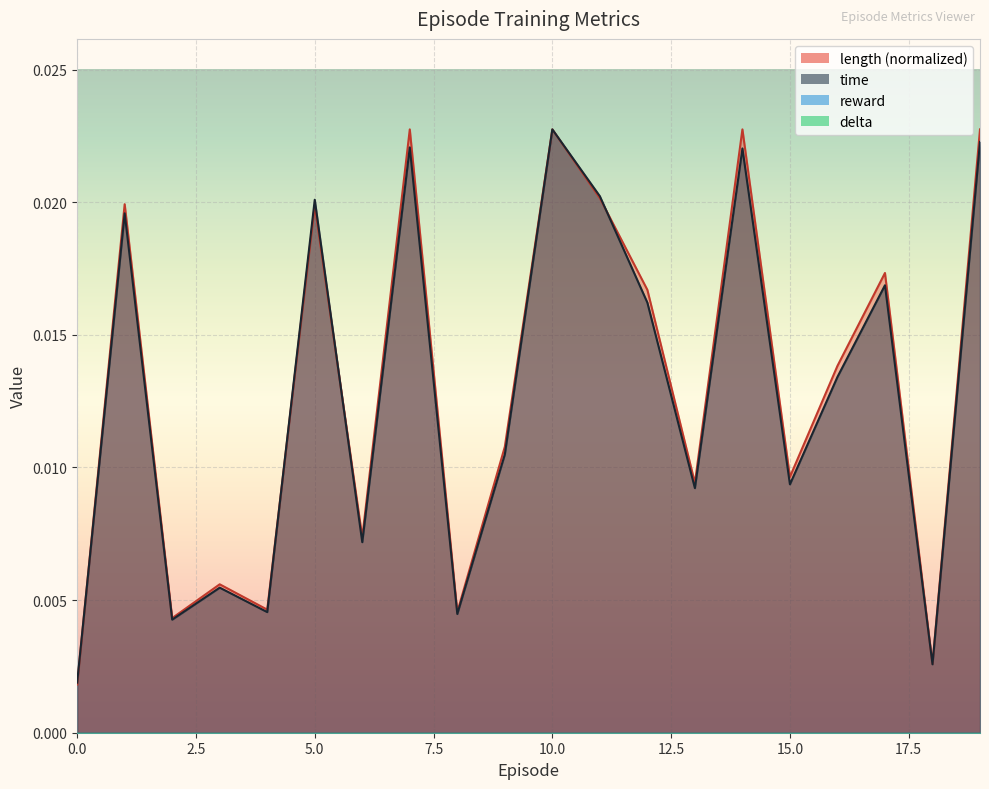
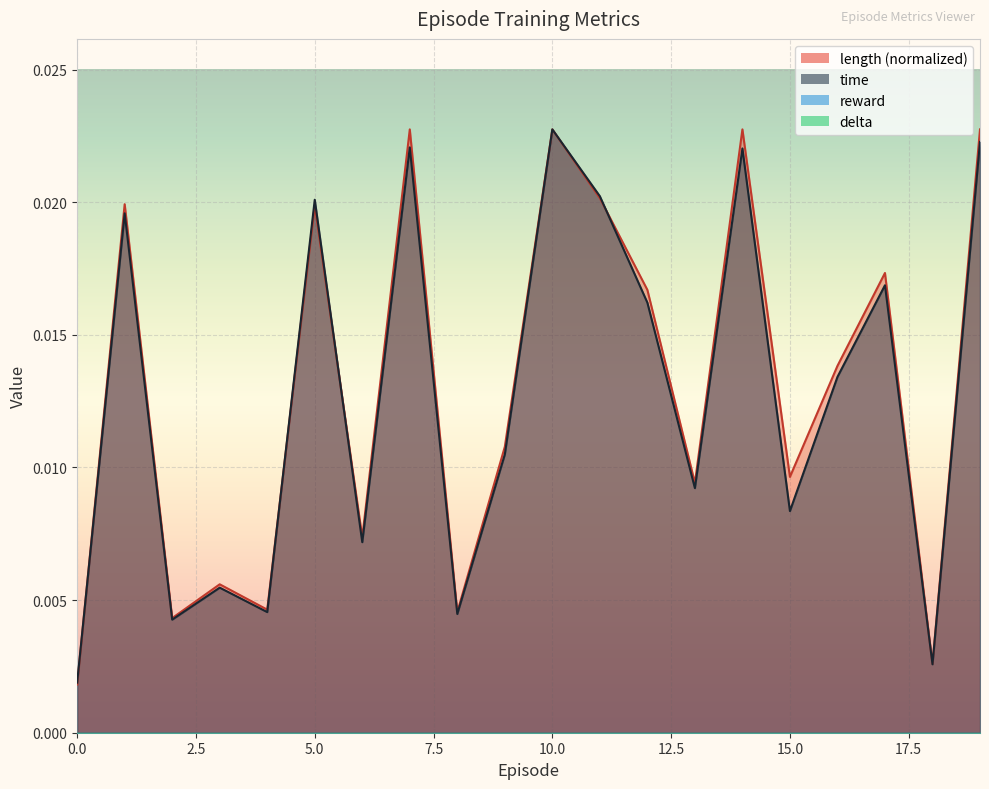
  {
    "time": {
      "5.0": 0.0201,
-     "15.0": 0.0094
+     "15.0": 0.0084
    },
    "delta": {
      "0.0": 0.0000,
      "5.0": 0.0000,
      "10.0": 0.0000,
      "15.0": 0.0000
    }
  }
